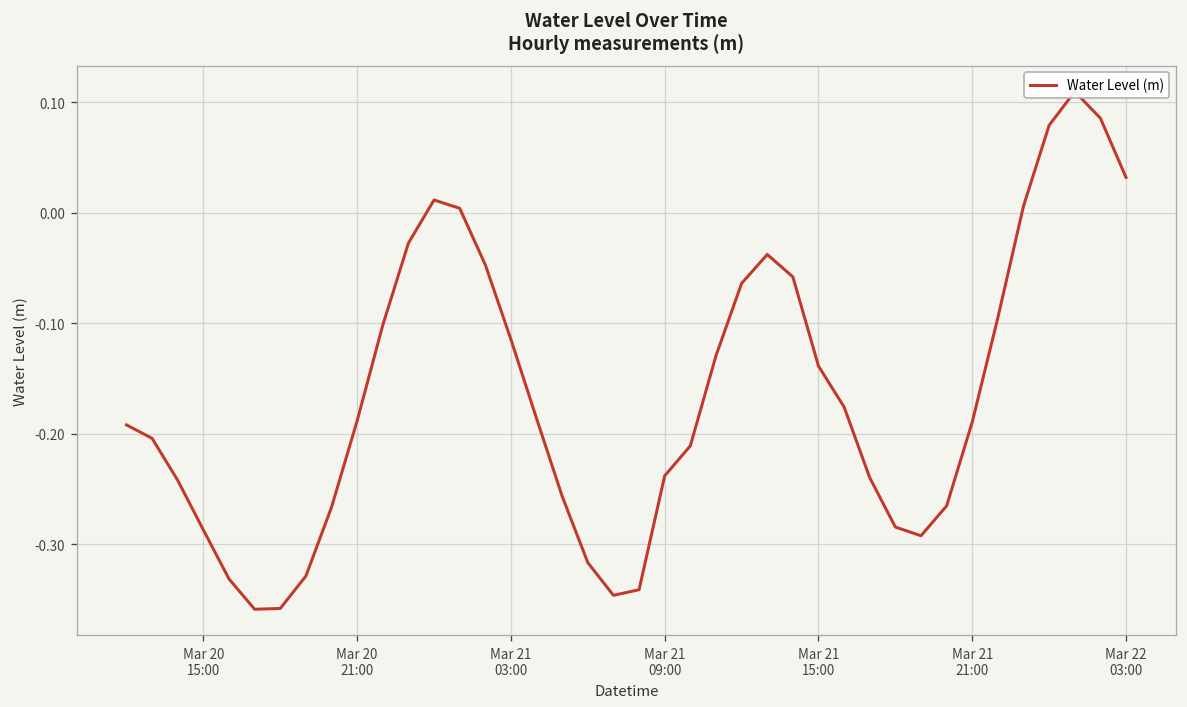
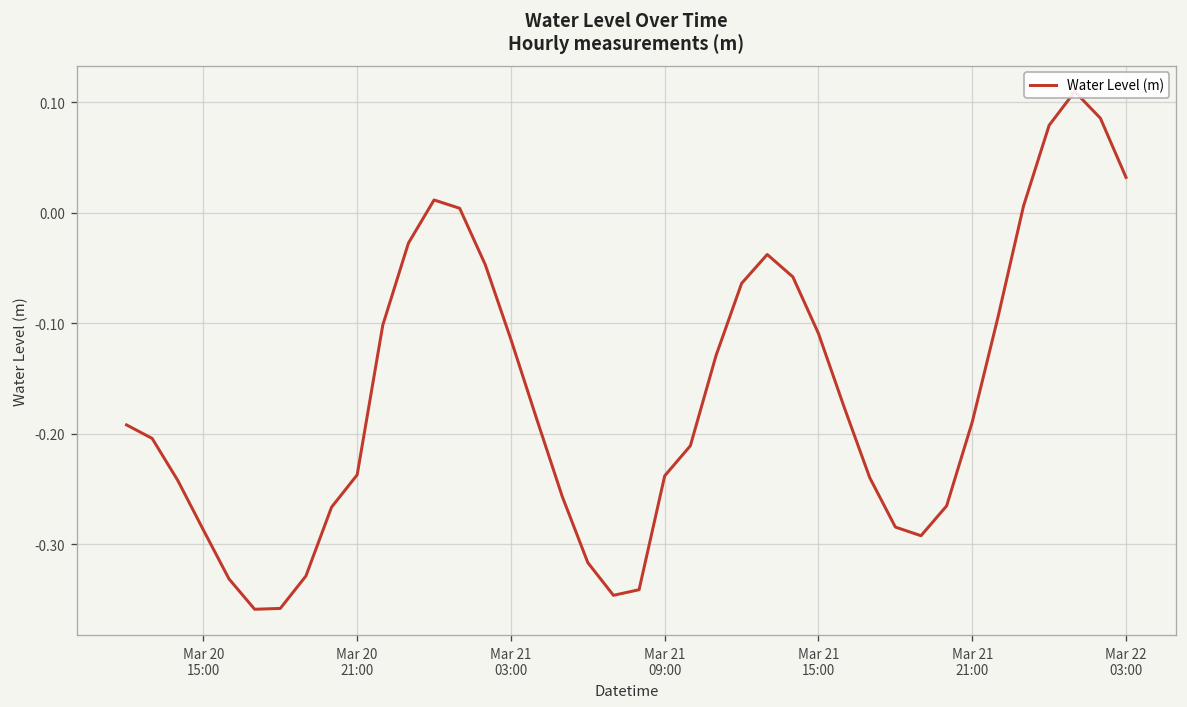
  {
    "Mar 20 15:00": -0.29,
-   "Mar 20 21:00": -0.19,
+   "Mar 20 21:00": -0.24,
    "Mar 21 03:00": -0.11,
    "Mar 21 09:00": -0.24,
-   "Mar 21 15:00": -0.14,
+   "Mar 21 15:00": -0.11,
    "Mar 21 21:00": -0.19,
    "Mar 22 03:00": 0.03
  }
